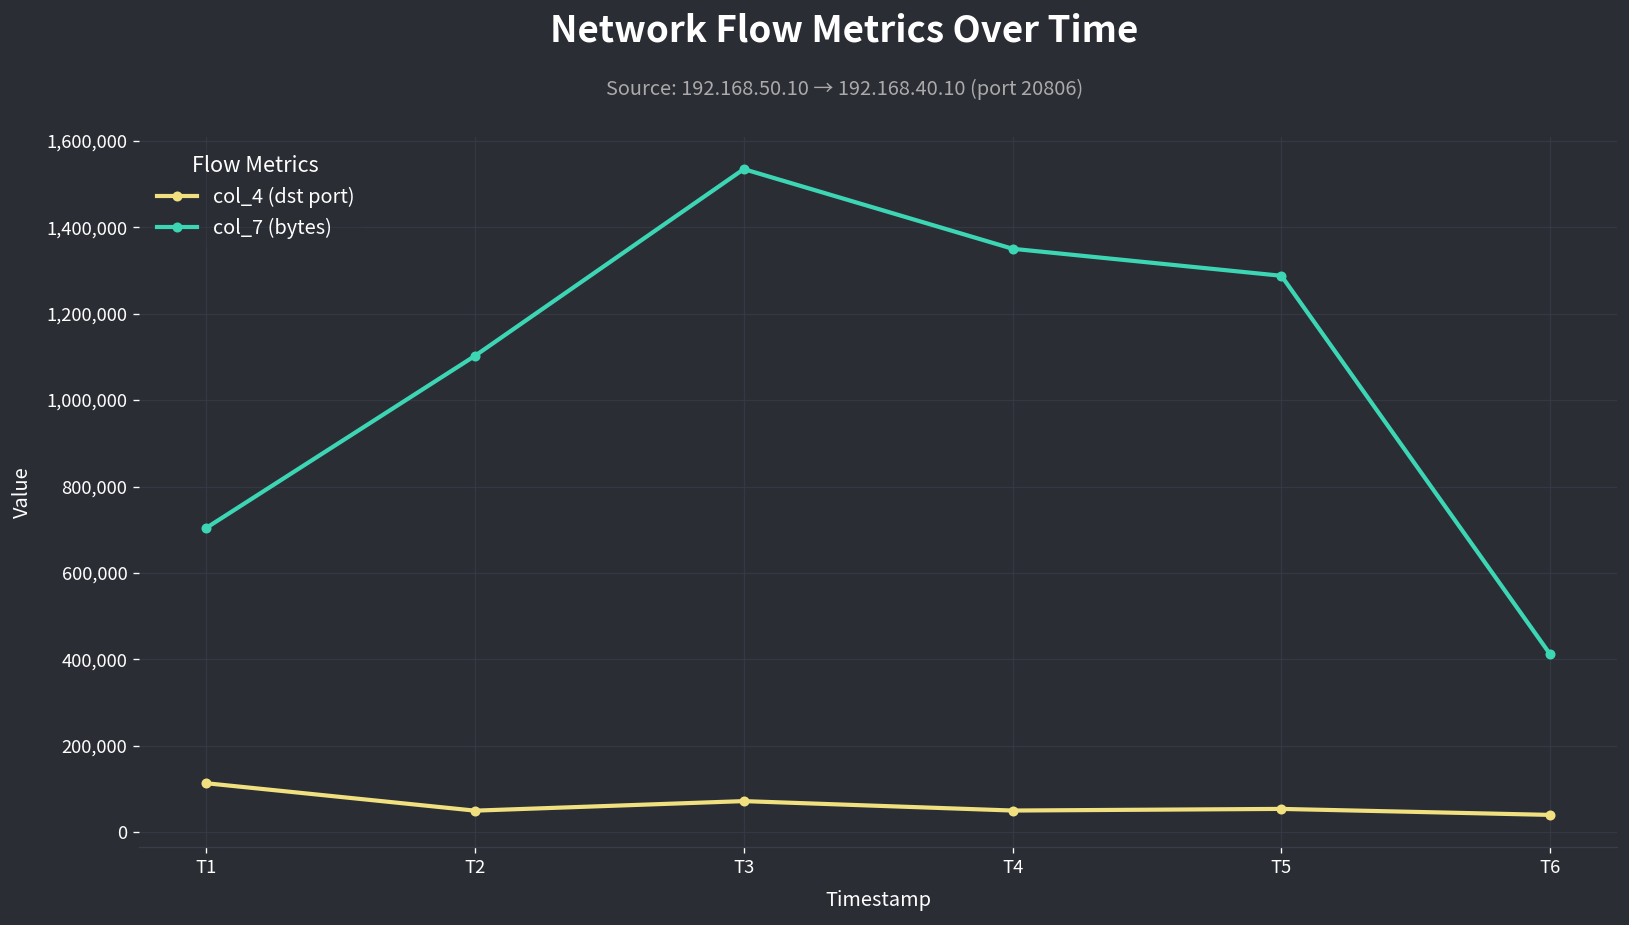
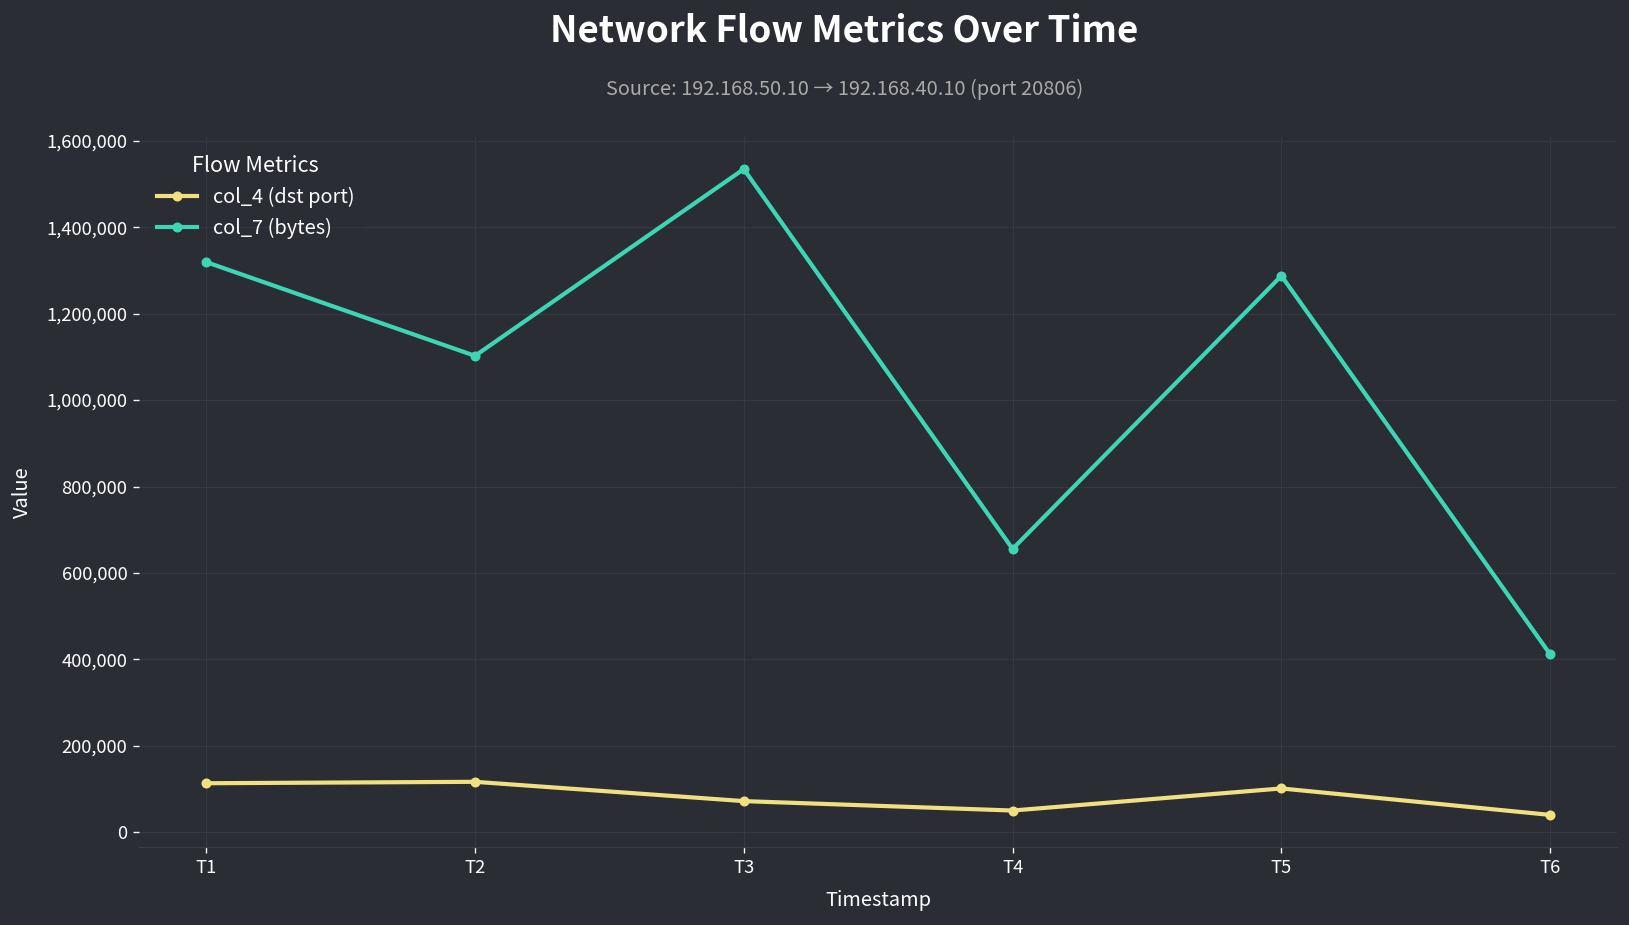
  {
    "col_4 (dst port)": {
      "T1": "110,000",
-     "T2": "50,000",
+     "T2": "120,000",
      "T3": "70,000",
      "T4": "50,000",
-     "T5": "50,000",
+     "T5": "100,000",
      "T6": "40,000"
    },
    "col_7 (bytes)": {
-     "T1": "700,000",
+     "T1": "1,320,000",
      "T2": "1,100,000",
      "T3": "1,530,000",
-     "T4": "1,350,000",
+     "T4": "660,000",
      "T5": "1,290,000",
      "T6": "410,000"
    }
  }
